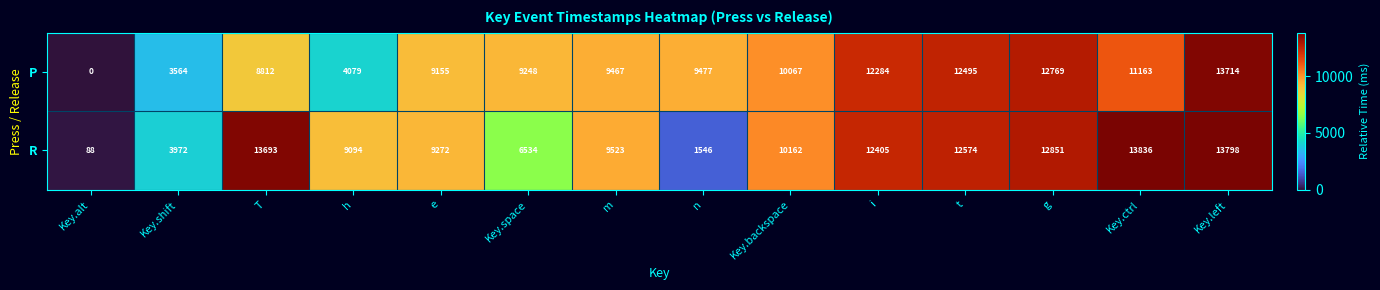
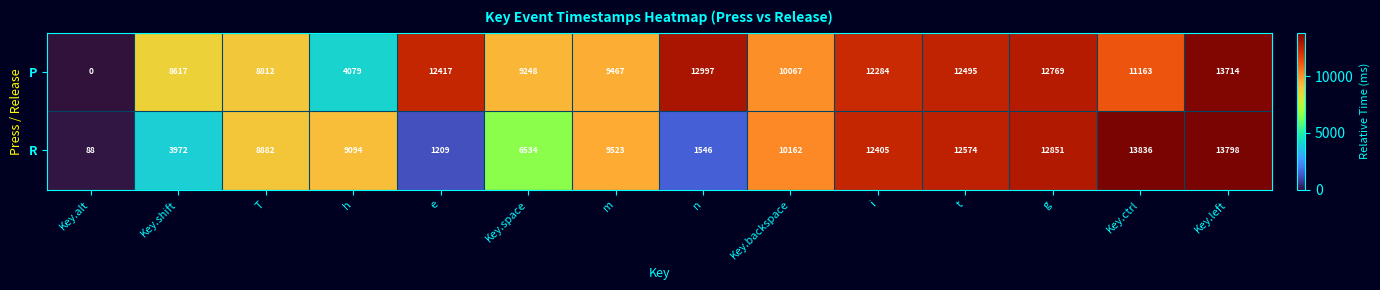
  {
    "P": {
      "Key.alt": 0,
-     "Key.shift": 3564,
+     "Key.shift": 8617,
      "T": 8812,
      "h": 4079,
-     "e": 9155,
+     "e": 12417,
      "Key.space": 9248,
      "m": 9467,
-     "n": 9477,
+     "n": 12997,
      "Key.backspace": 10067,
      "i": 12284,
      "t": 12495,
      "g": 12769,
      "Key.ctrl": 11163,
      "Key.left": 13714
    },
    "R": {
      "Key.alt": 88,
      "Key.shift": 3972,
-     "T": 13693,
+     "T": 8882,
      "h": 9094,
-     "e": 9272,
+     "e": 1209,
      "Key.space": 6534,
      "m": 9523,
      "n": 1546,
      "Key.backspace": 10162,
      "i": 12405,
      "t": 12574,
      "g": 12851,
      "Key.ctrl": 13836,
      "Key.left": 13798
    }
  }
